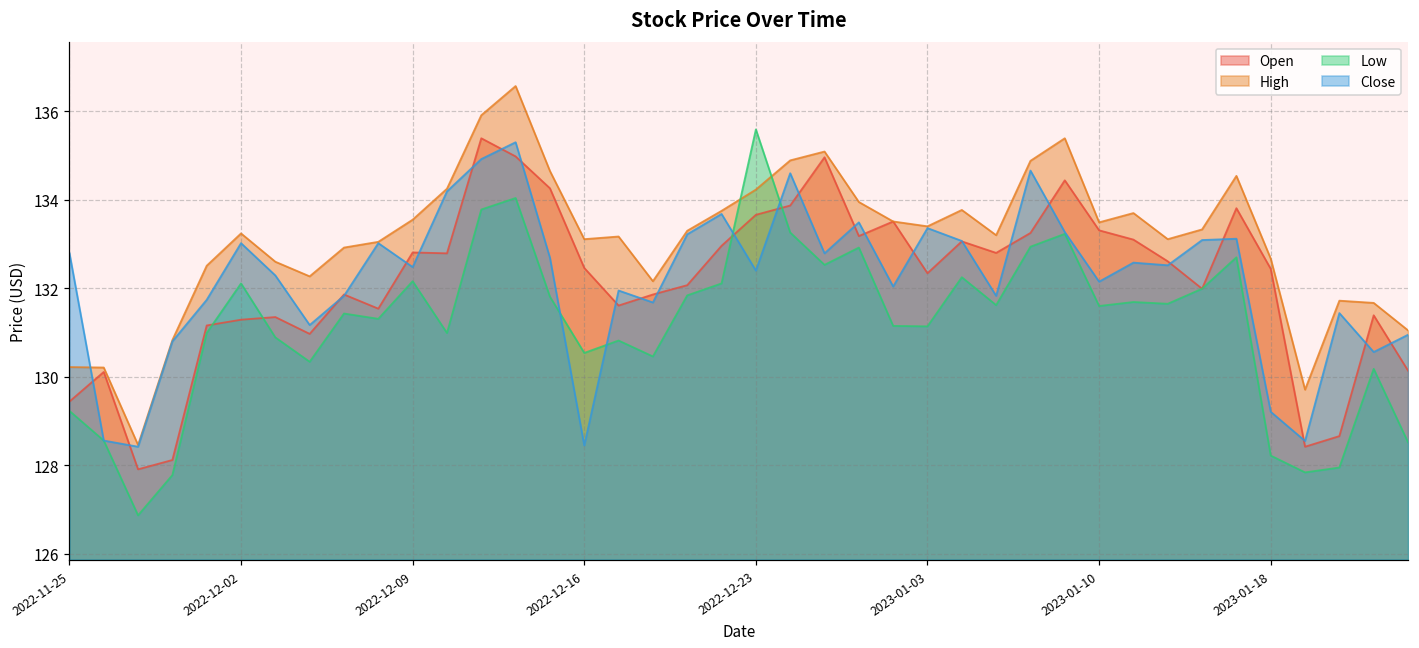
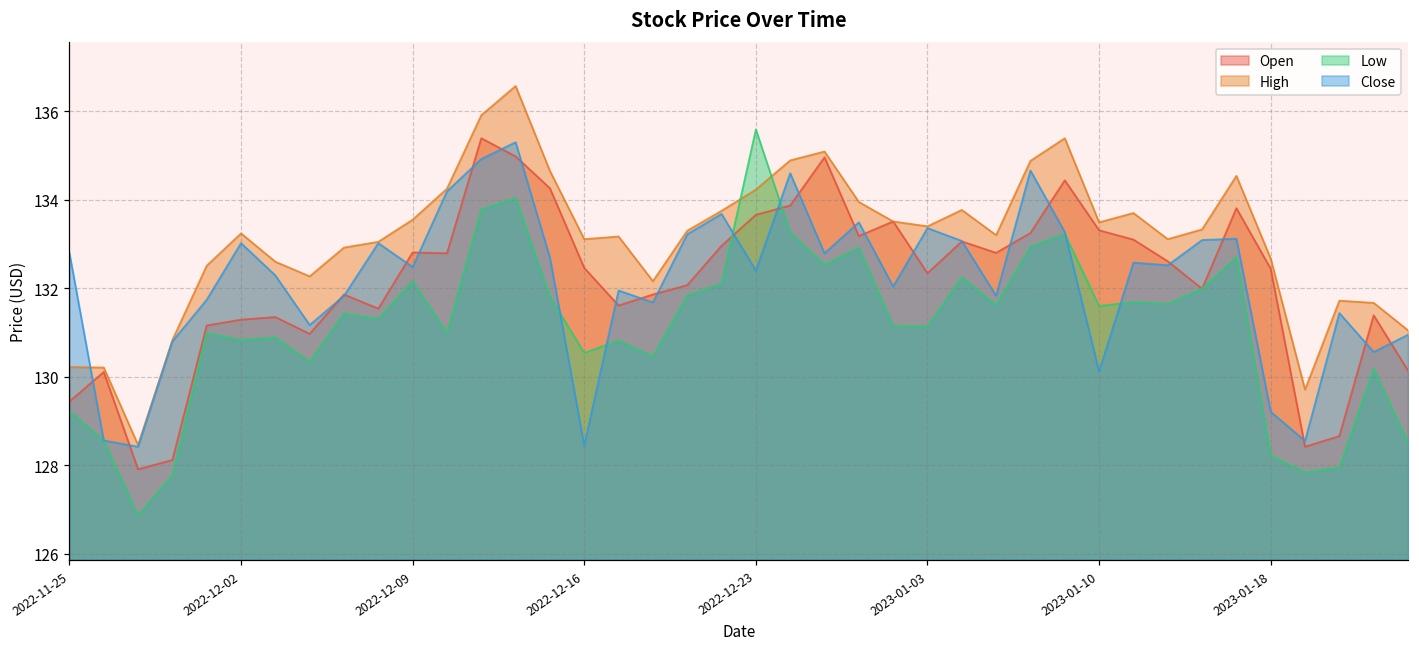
  {
    "Low": {
      "2022-11-25": 129.2,
-     "2022-12-02": 132.1,
+     "2022-12-02": 130.8,
      "2022-12-09": 132.2,
      "2022-12-16": 130.5,
      "2022-12-23": 135.6,
      "2023-01-03": 131.1,
      "2023-01-10": 131.6,
      "2023-01-18": 128.2
    },
    "Close": {
      "2022-11-25": 132.8,
      "2022-12-02": 133.0,
      "2022-12-09": 132.5,
      "2022-12-16": 128.5,
      "2022-12-23": 132.4,
-     "2023-01-10": 132.2,
+     "2023-01-10": 130.1,
      "2023-01-18": 129.2
    }
  }
